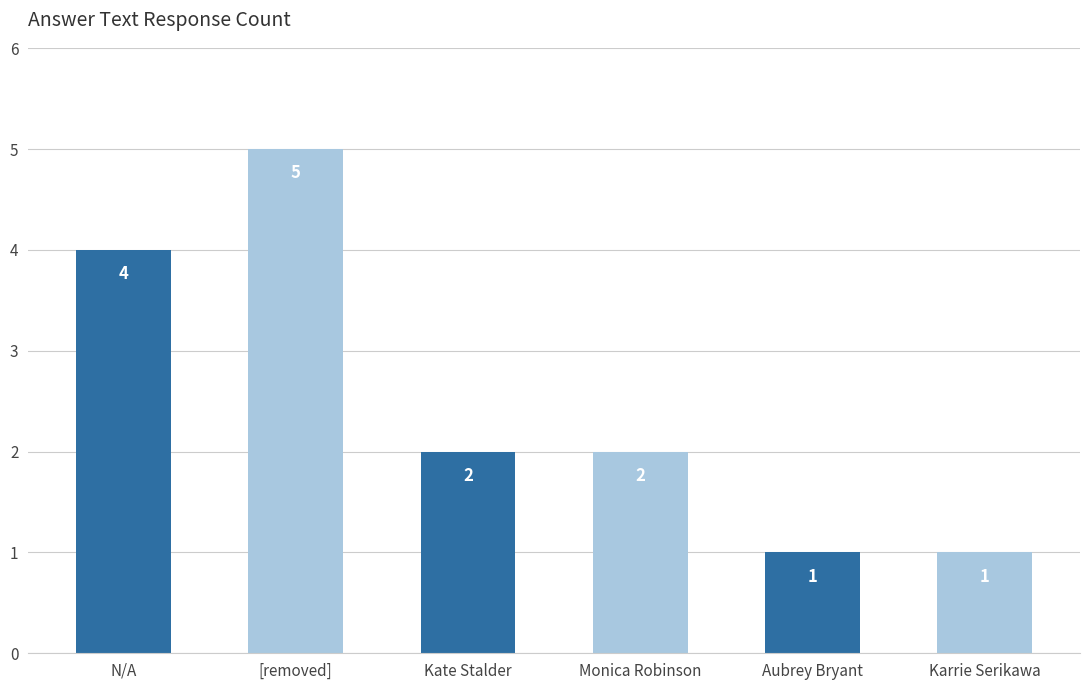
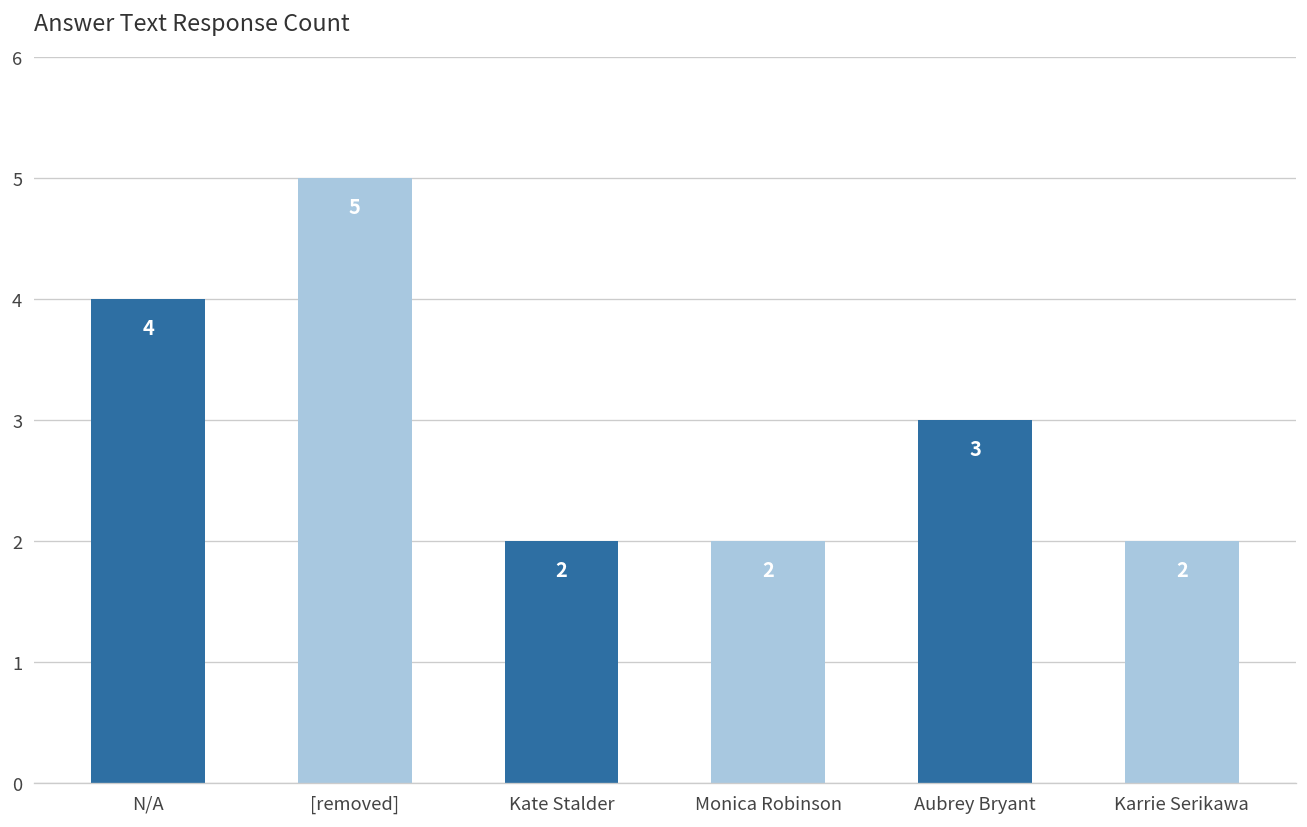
  {
    "N/A": 4,
    "[removed]": 5,
    "Kate Stalder": 2,
    "Monica Robinson": 2,
-   "Aubrey Bryant": 1,
-   "Karrie Serikawa": 1
+   "Aubrey Bryant": 3,
+   "Karrie Serikawa": 2
  }
